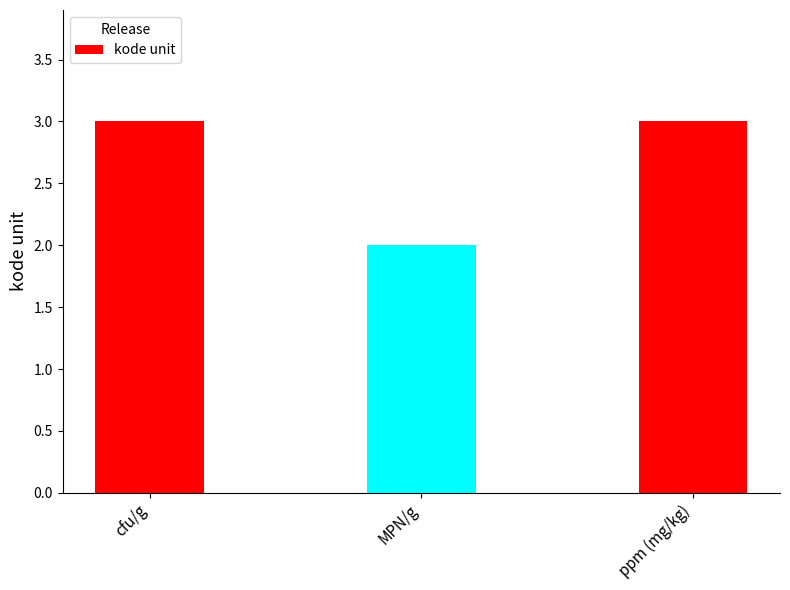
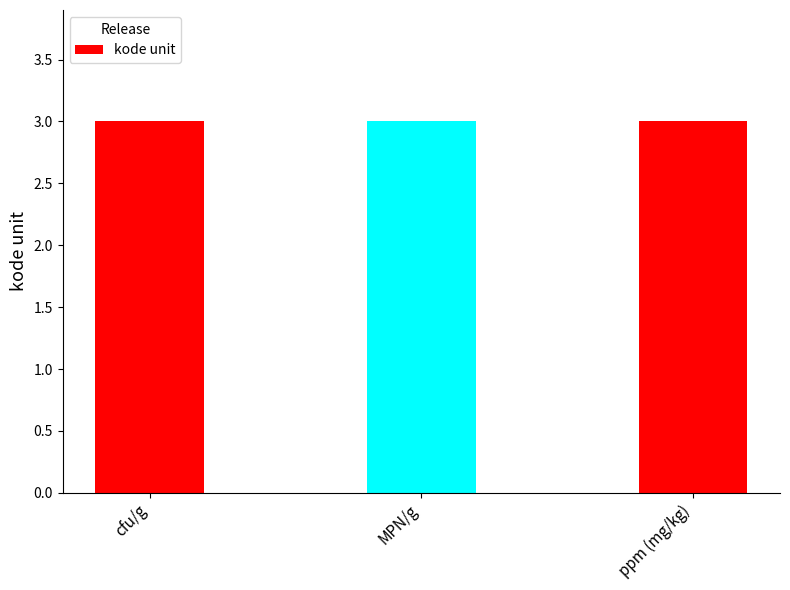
  {
    "cfu/g": 3,
-   "MPN/g": 2,
+   "MPN/g": 3,
    "ppm (mg/kg)": 3
  }
